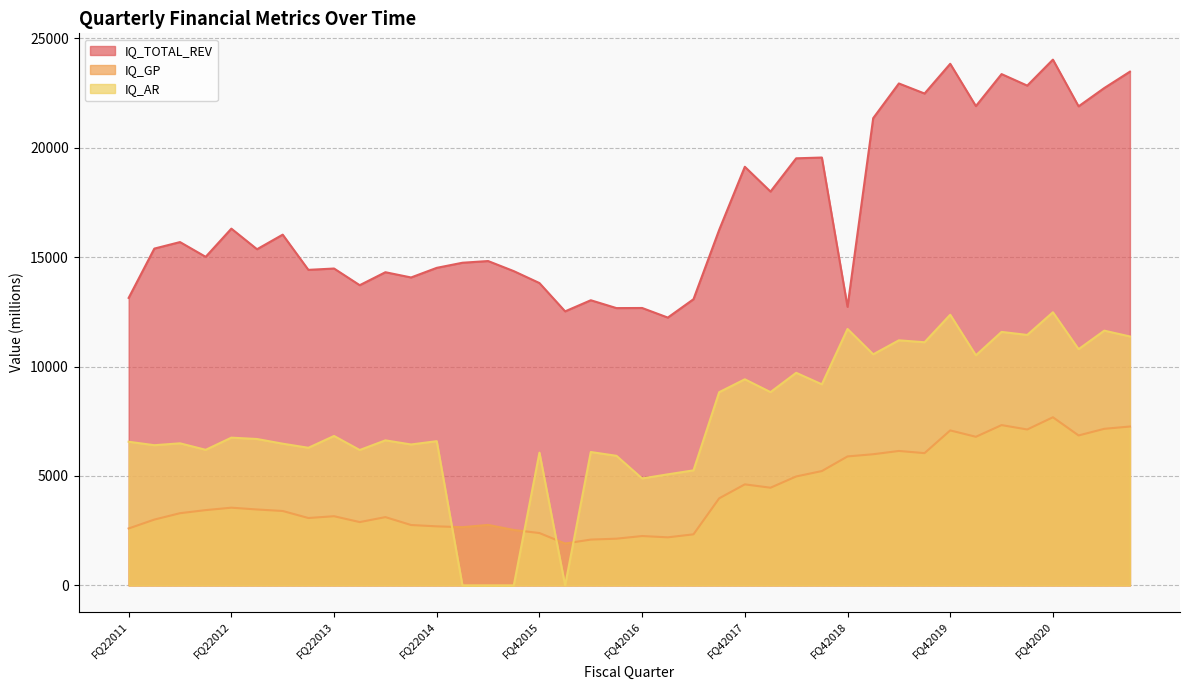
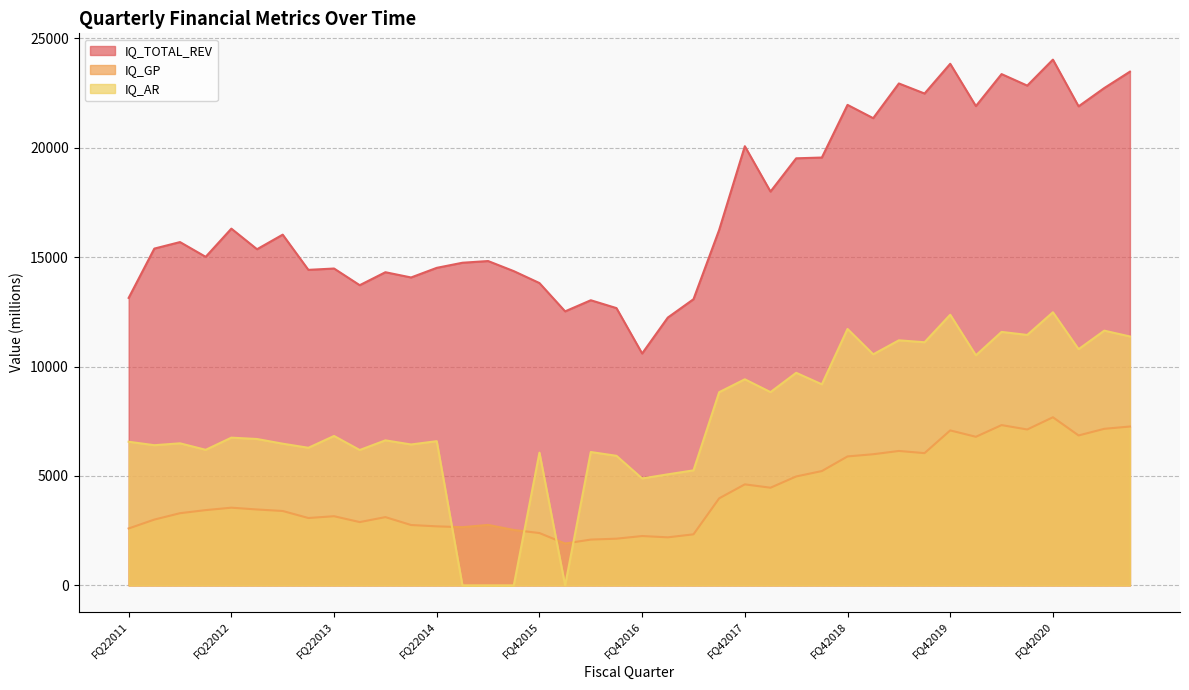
  {
    "IQ_TOTAL_REV": {
      "FQ22011": 13100,
      "FQ22012": 16300,
      "FQ22013": 14500,
      "FQ22014": 14500,
      "FQ42015": 13800,
-     "FQ42016": 12700,
-     "FQ42017": 19100,
-     "FQ42018": 12700,
+     "FQ42016": 10600,
+     "FQ42017": 20100,
+     "FQ42018": 22000,
      "FQ42019": 23800,
      "FQ42020": 24000
    }
  }
